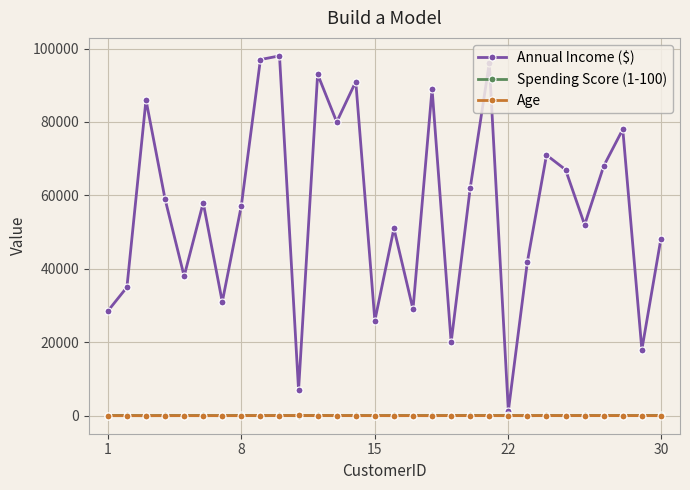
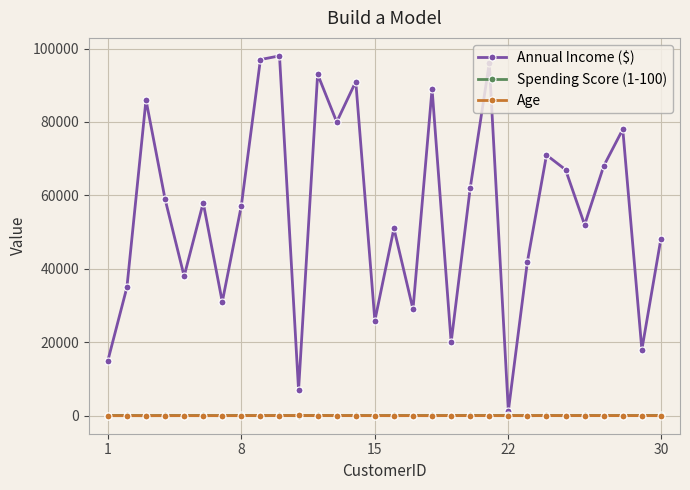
  {
    "Annual Income ($)": {
-     "1": 29000,
+     "1": 15000,
      "8": 57000,
      "15": 26000,
      "22": 1000,
      "30": 48000
    }
  }
